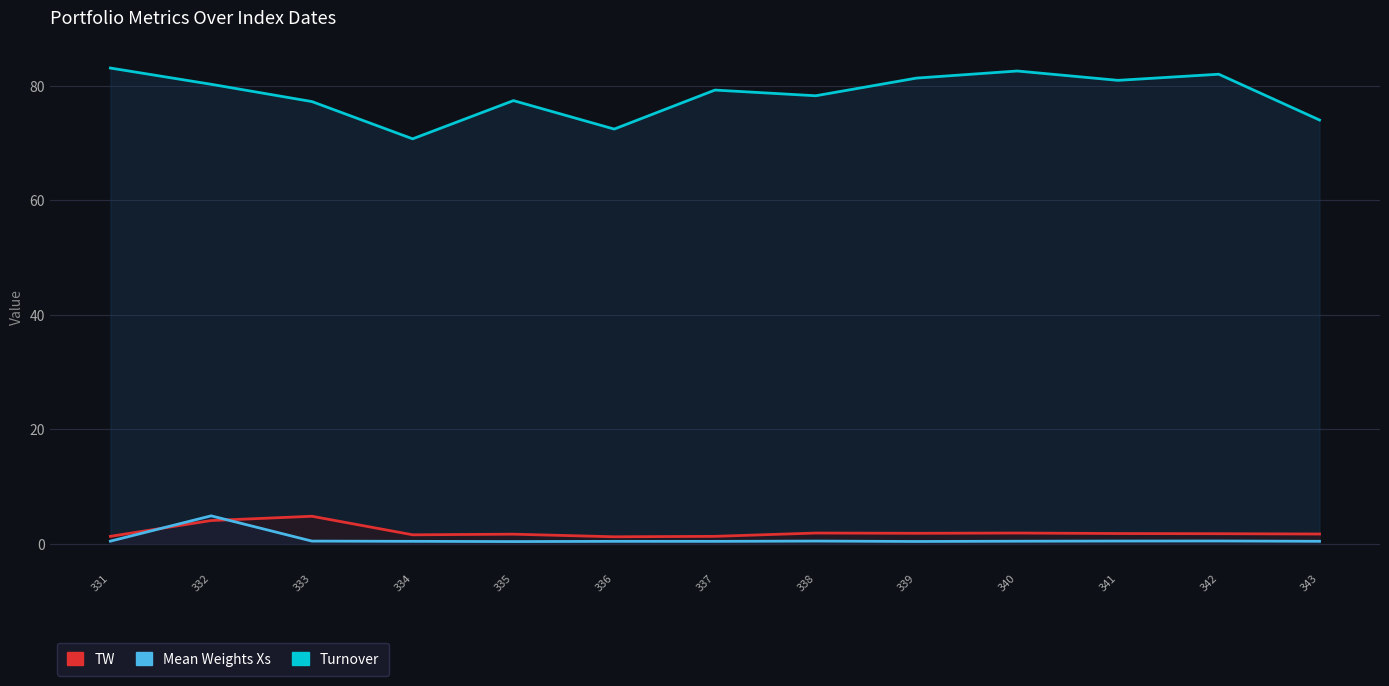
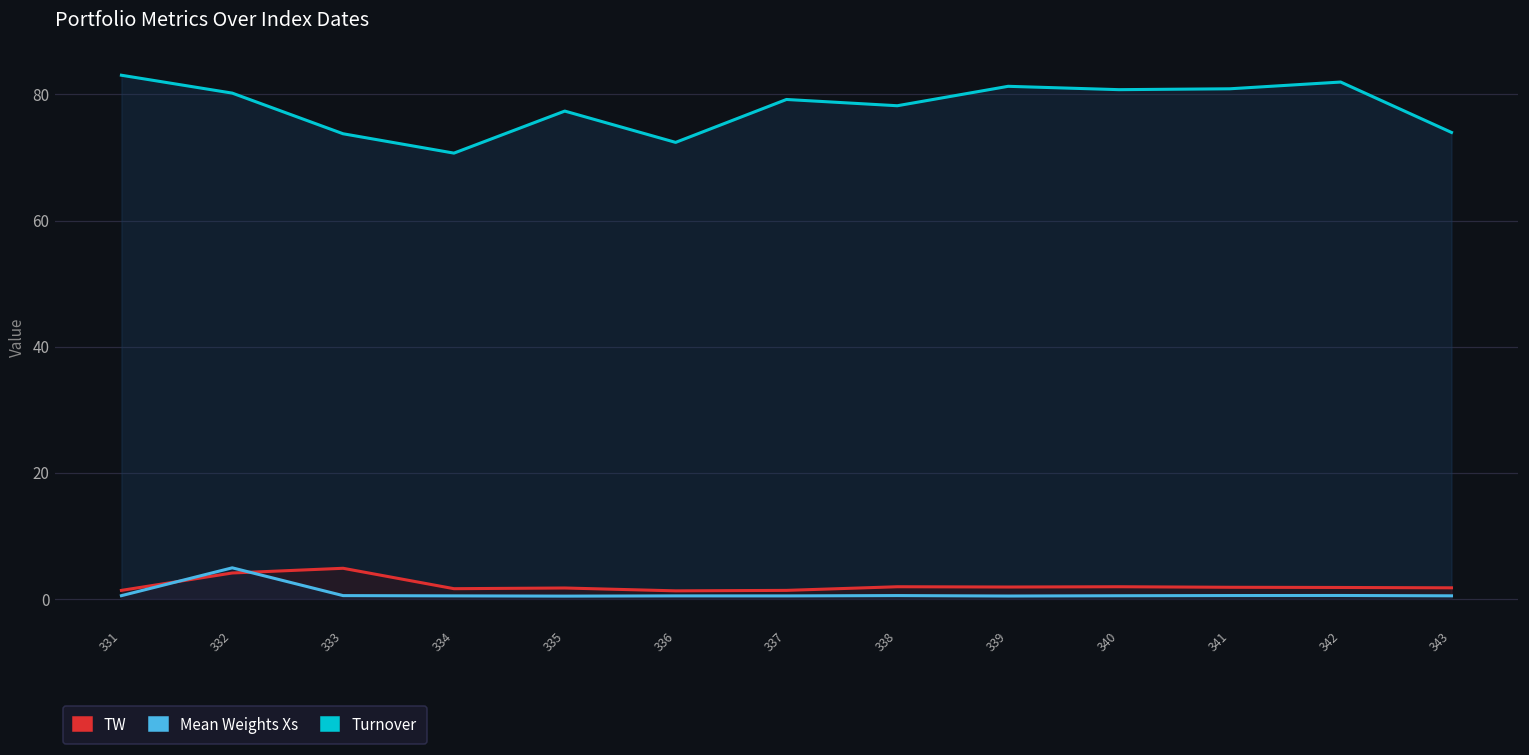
  {
    "Turnover": {
      "331": 83,
      "332": 80,
-     "333": 77,
+     "333": 74,
      "334": 71,
      "335": 77,
      "336": 72,
      "337": 79,
      "338": 78,
      "339": 81,
-     "340": 83,
+     "340": 81,
      "341": 81,
      "342": 82,
      "343": 74
    },
    "TW": {
      "331": 1,
      "332": 4,
      "333": 5,
      "334": 2,
      "335": 2,
      "336": 1,
      "337": 1,
      "338": 2,
      "339": 2,
      "340": 2,
      "341": 2,
      "342": 2,
      "343": 2
    },
    "Mean Weights Xs": {
      "331": 0,
      "332": 5,
      "333": 1,
      "334": 0,
      "335": 0,
      "336": 0,
      "337": 0,
      "338": 1,
      "339": 0,
      "340": 0,
      "341": 1,
      "342": 1,
      "343": 0
    }
  }
